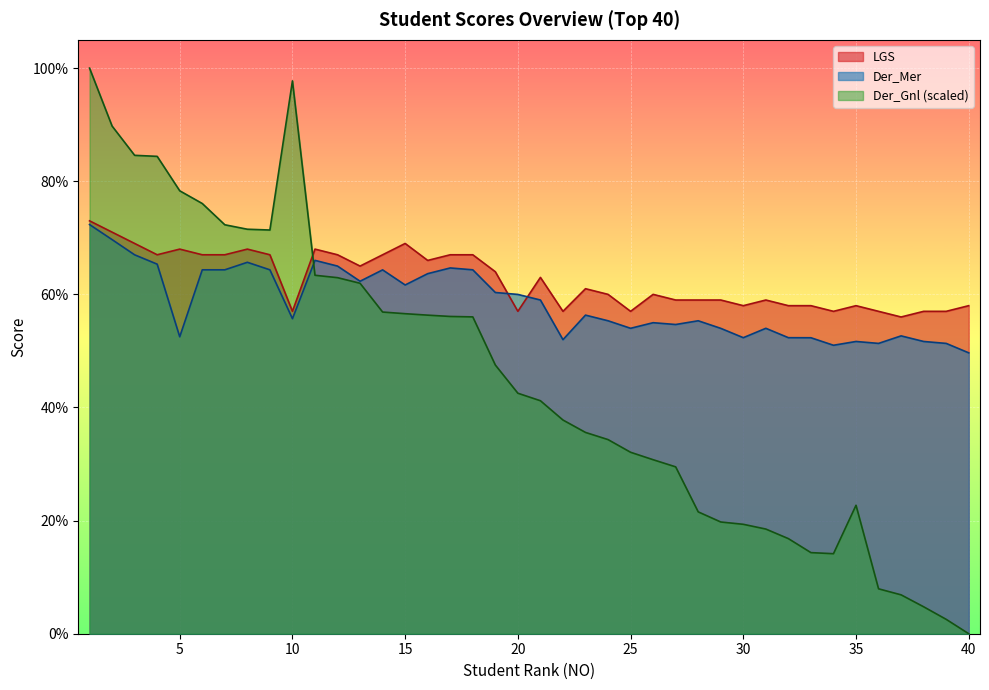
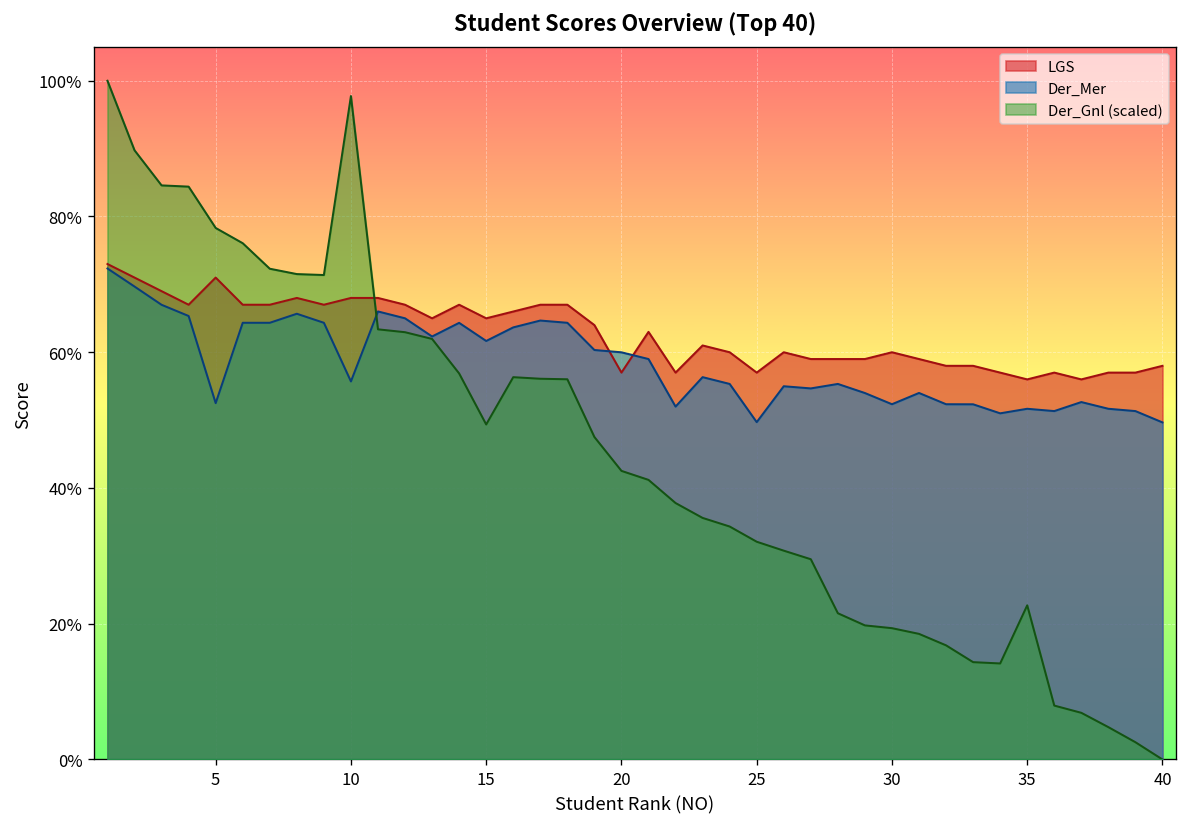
  {
    "LGS": {
-     "5": "68%",
-     "10": "57%",
-     "15": "69%",
+     "5": "71%",
+     "10": "68%",
+     "15": "65%",
      "20": "57%",
      "25": "57%",
-     "30": "58%",
-     "35": "58%",
+     "30": "60%",
+     "35": "56%",
      "40": "58%"
    },
    "Der_Mer": {
      "5": "53%",
      "10": "56%",
      "15": "62%",
      "20": "60%",
-     "25": "54%",
+     "25": "50%",
      "30": "52%",
      "35": "52%",
      "40": "50%"
    },
    "Der_Gnl (scaled)": {
      "5": "78%",
      "10": "98%",
-     "15": "57%",
+     "15": "49%",
      "20": "43%",
      "25": "32%",
      "30": "19%",
      "35": "23%",
      "40": "0%"
    }
  }
